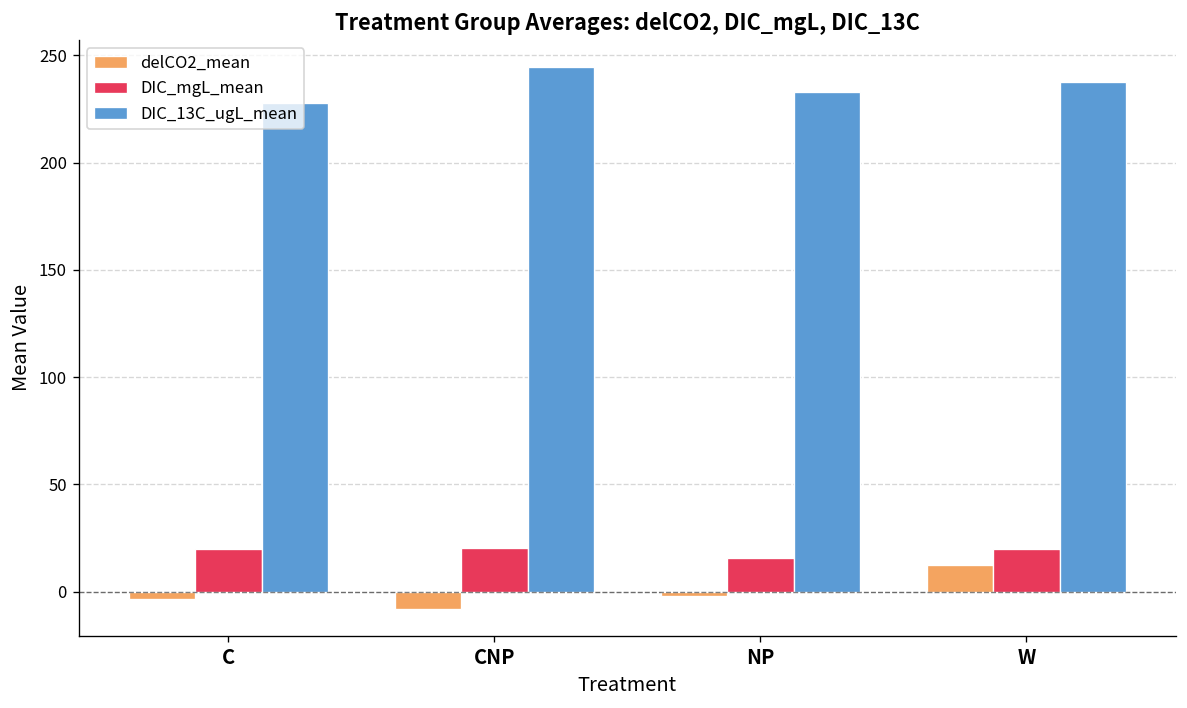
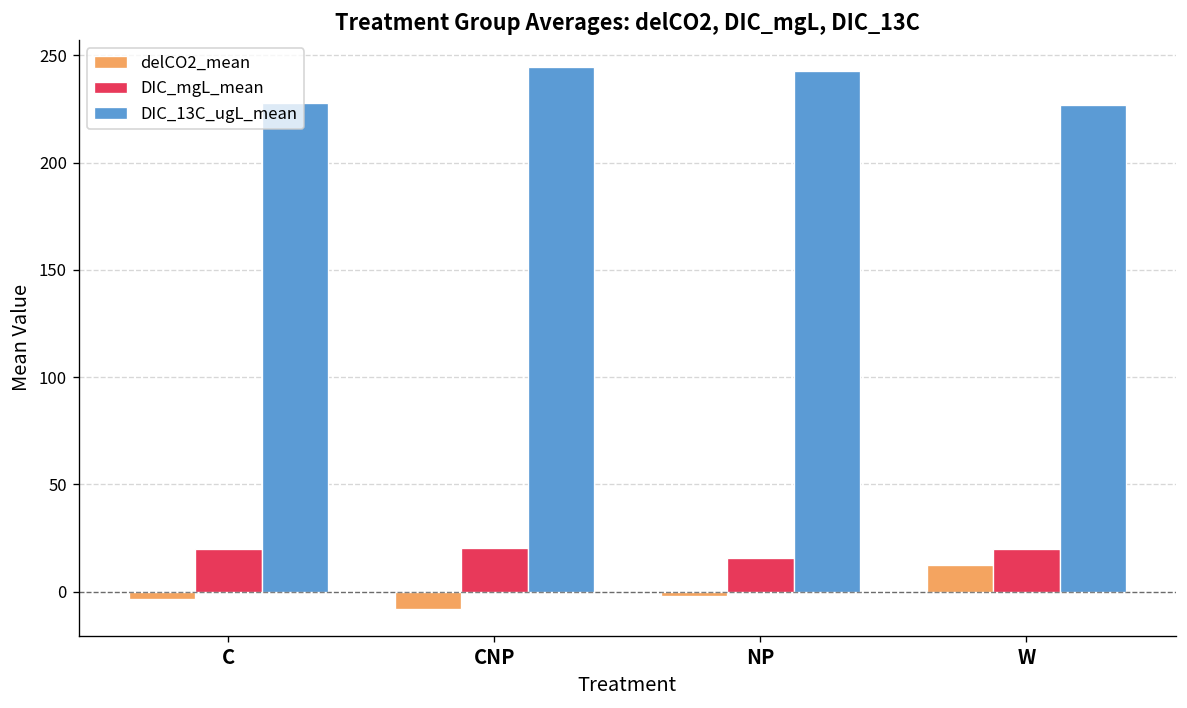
  {
    "delCO2_mean": {
      "C": -4,
      "CNP": -8,
      "NP": -2,
      "W": 13
    },
    "DIC_mgL_mean": {
      "C": 20,
      "CNP": 20,
      "NP": 16,
      "W": 20
    },
    "DIC_13C_ugL_mean": {
      "CNP": 244,
-     "NP": 233,
-     "W": 238
+     "NP": 242,
+     "W": 227
    }
  }
